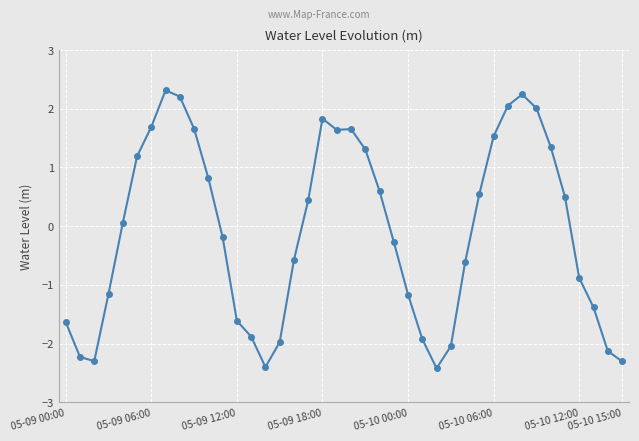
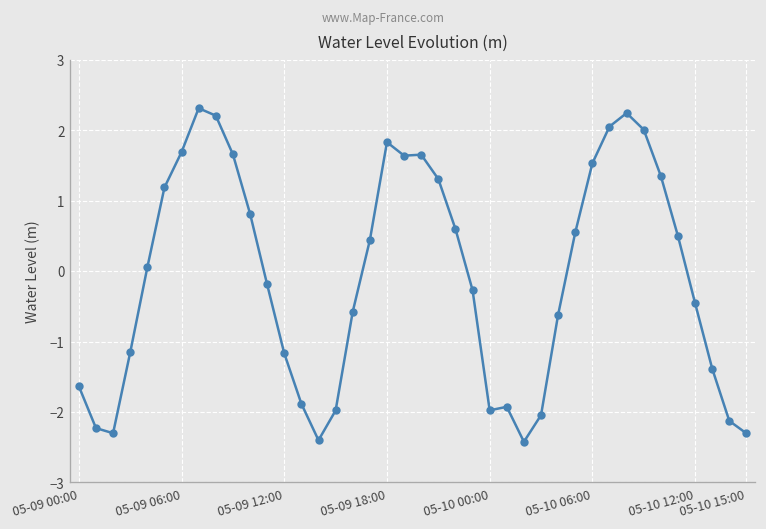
  {
    "05-09 00:00": -1.6,
    "05-09 06:00": 1.7,
-   "05-09 12:00": -1.6,
+   "05-09 12:00": -1.2,
    "05-09 18:00": 1.8,
-   "05-10 00:00": -1.2,
+   "05-10 00:00": -2.0,
    "05-10 06:00": 1.5,
-   "05-10 12:00": -0.9,
+   "05-10 12:00": -0.5,
    "05-10 15:00": -2.3
  }
